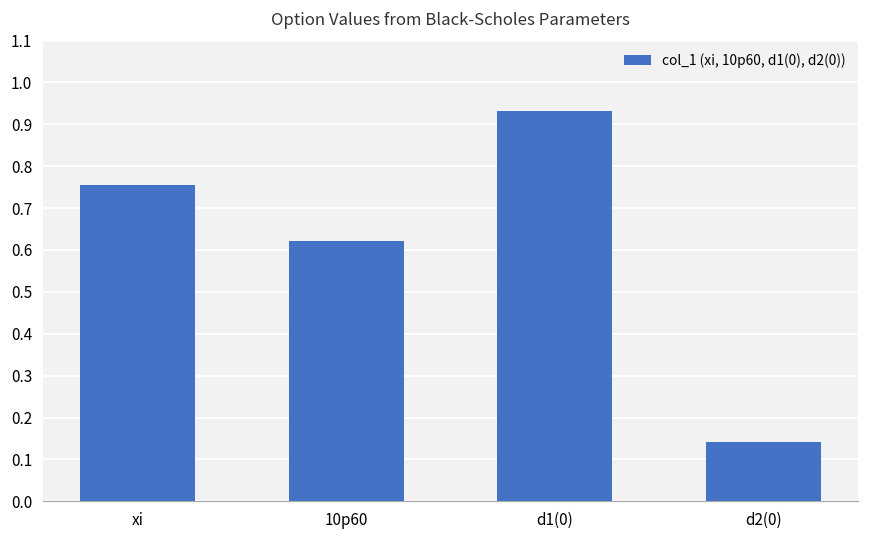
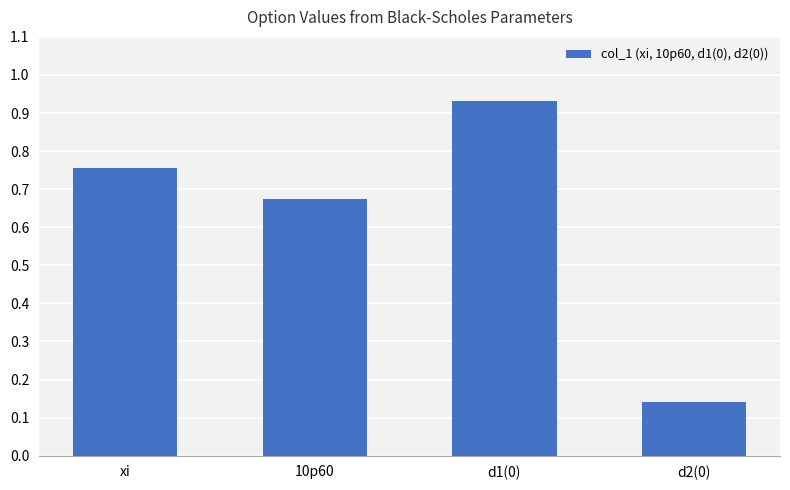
  {
    "xi": 0.75,
-   "10p60": 0.62,
+   "10p60": 0.67,
    "d1(0)": 0.93,
    "d2(0)": 0.14
  }
